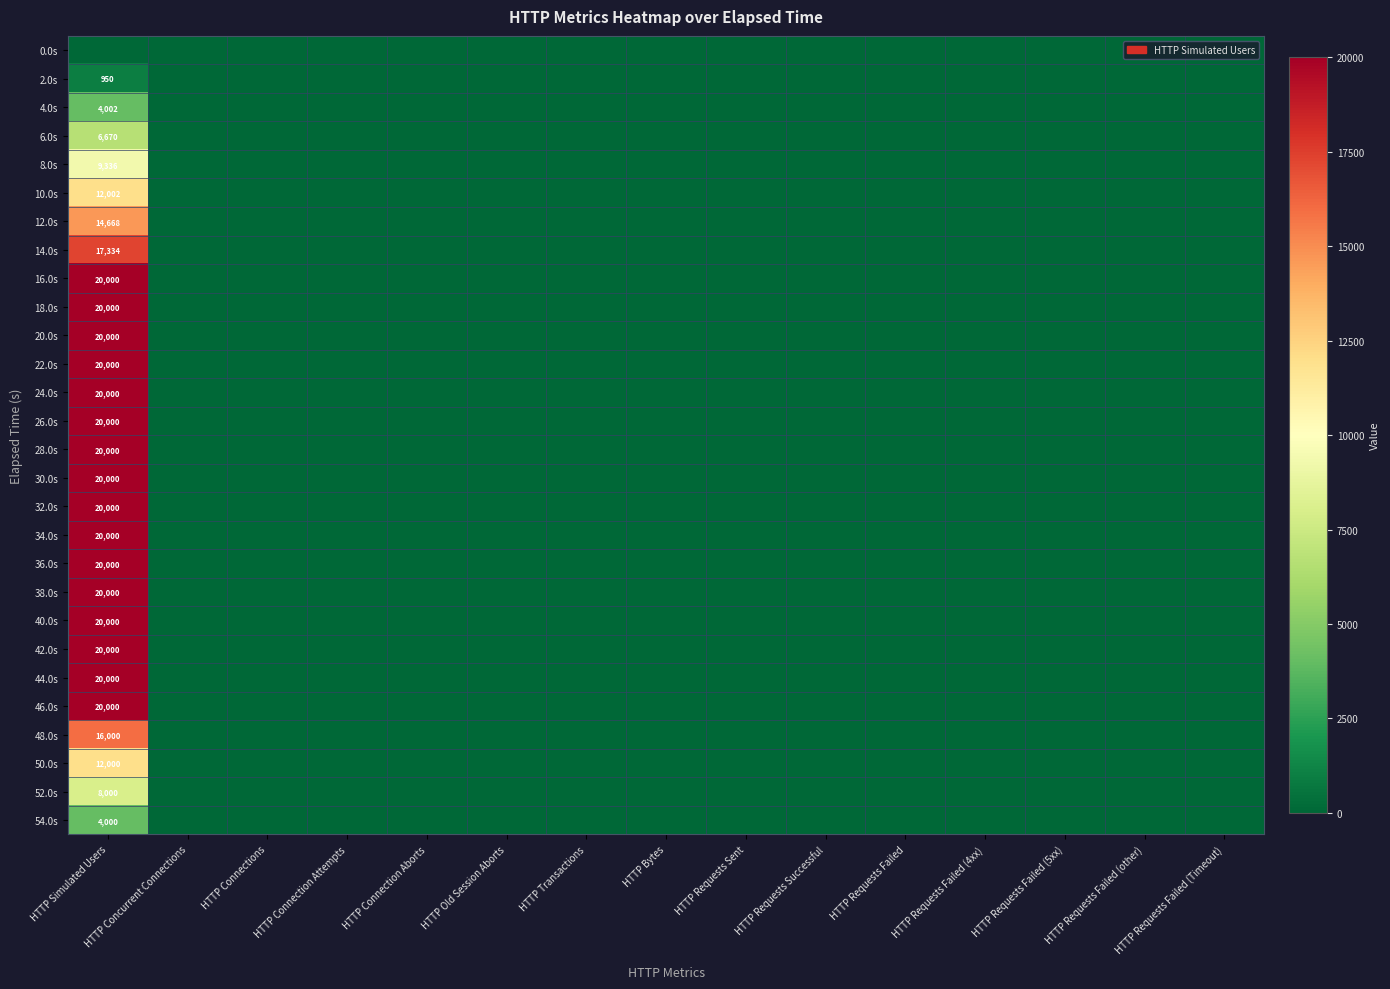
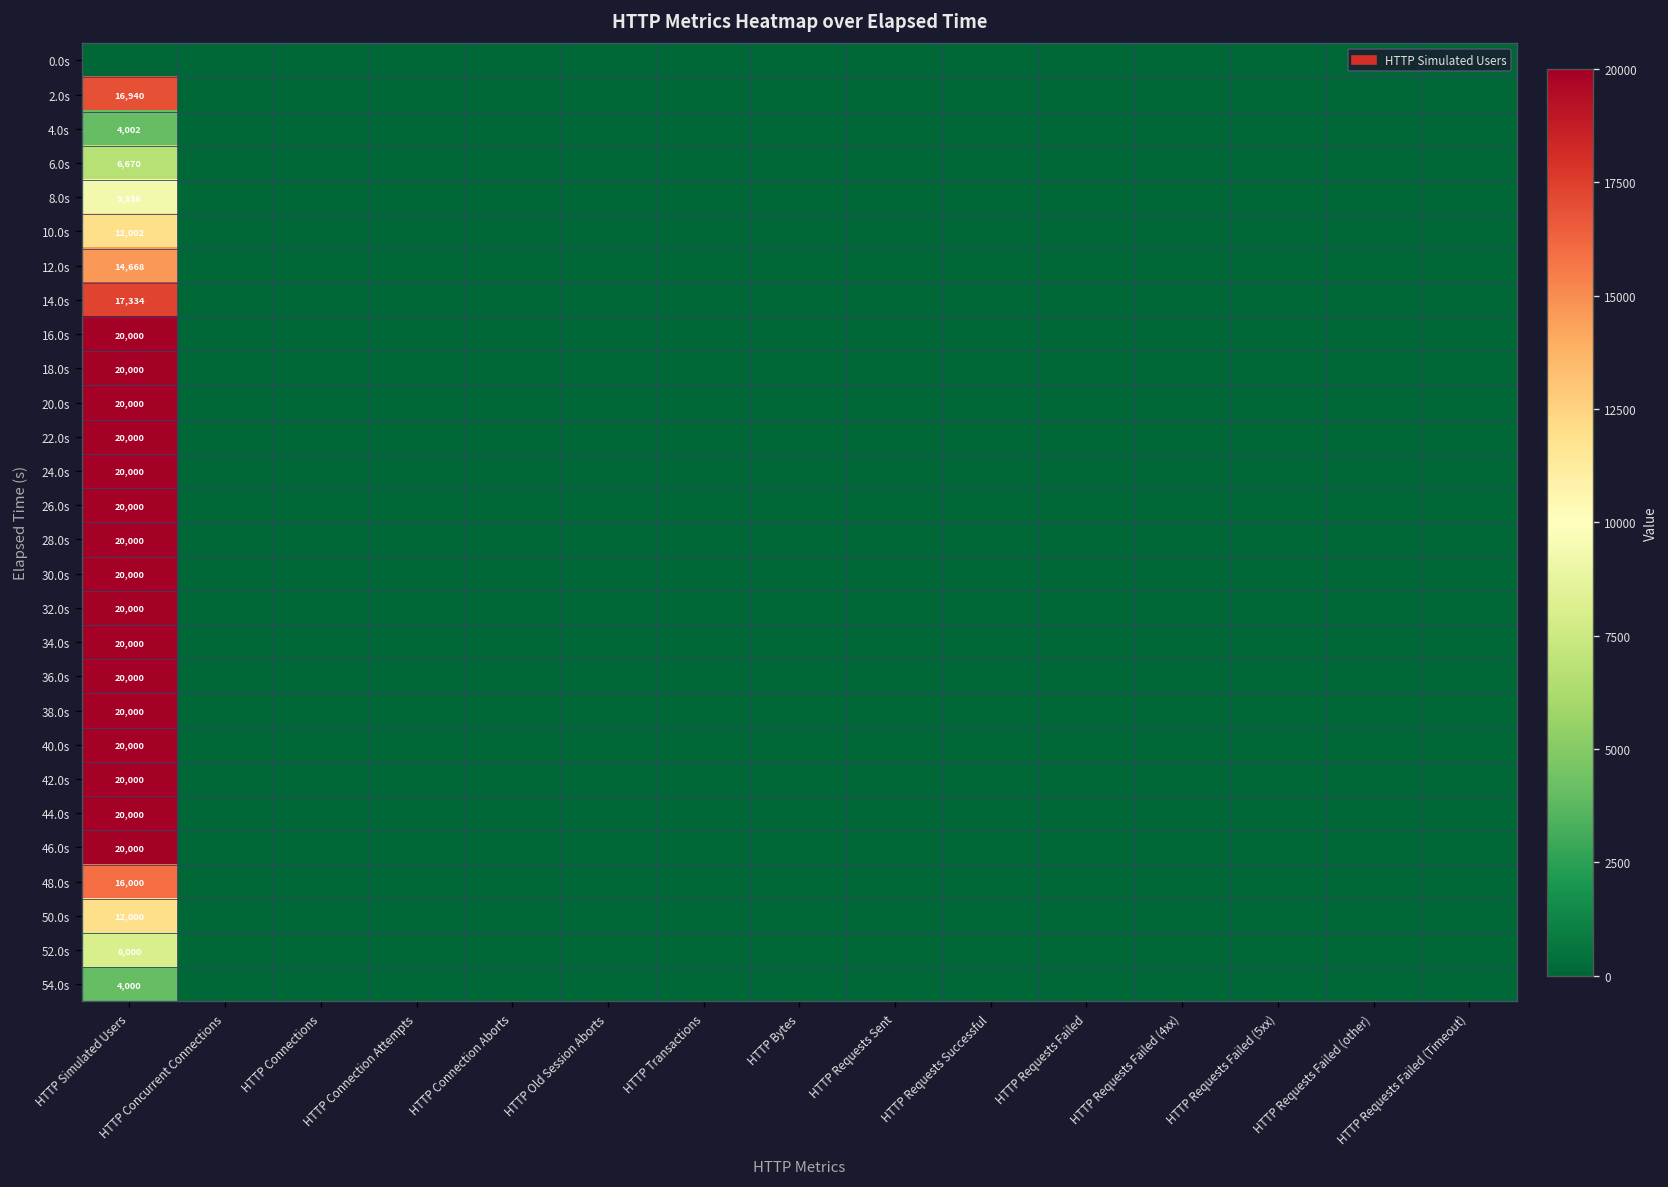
  {
    "2.0s": {
-     "HTTP Simulated Users": "950"
+     "HTTP Simulated Users": "16,940"
    },
    "4.0s": {
      "HTTP Simulated Users": "4,002"
    },
    "6.0s": {
      "HTTP Simulated Users": "6,670"
    },
    "8.0s": {
      "HTTP Simulated Users": "9,336"
    },
    "10.0s": {
      "HTTP Simulated Users": "12,002"
    },
    "12.0s": {
      "HTTP Simulated Users": "14,668"
    },
    "14.0s": {
      "HTTP Simulated Users": "17,334"
    },
    "16.0s": {
      "HTTP Simulated Users": "20,000"
    },
    "18.0s": {
      "HTTP Simulated Users": "20,000"
    },
    "20.0s": {
      "HTTP Simulated Users": "20,000"
    },
    "22.0s": {
      "HTTP Simulated Users": "20,000"
    },
    "24.0s": {
      "HTTP Simulated Users": "20,000"
    },
    "26.0s": {
      "HTTP Simulated Users": "20,000"
    },
    "28.0s": {
      "HTTP Simulated Users": "20,000"
    },
    "30.0s": {
      "HTTP Simulated Users": "20,000"
    },
    "32.0s": {
      "HTTP Simulated Users": "20,000"
    },
    "34.0s": {
      "HTTP Simulated Users": "20,000"
    },
    "36.0s": {
      "HTTP Simulated Users": "20,000"
    },
    "38.0s": {
      "HTTP Simulated Users": "20,000"
    },
    "40.0s": {
      "HTTP Simulated Users": "20,000"
    },
    "42.0s": {
      "HTTP Simulated Users": "20,000"
    },
    "44.0s": {
      "HTTP Simulated Users": "20,000"
    },
    "46.0s": {
      "HTTP Simulated Users": "20,000"
    },
    "48.0s": {
      "HTTP Simulated Users": "16,000"
    },
    "50.0s": {
      "HTTP Simulated Users": "12,000"
    },
    "52.0s": {
      "HTTP Simulated Users": "8,000"
    },
    "54.0s": {
      "HTTP Simulated Users": "4,000"
    }
  }
